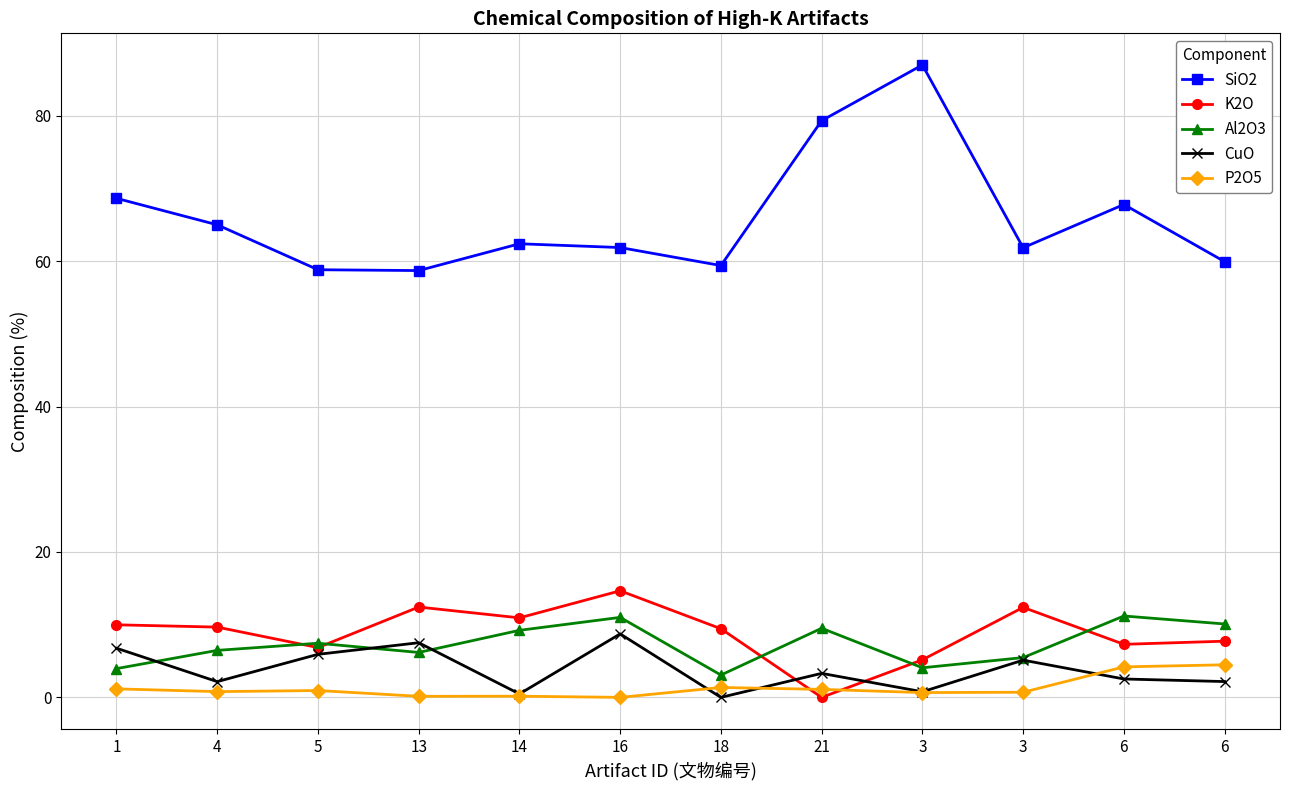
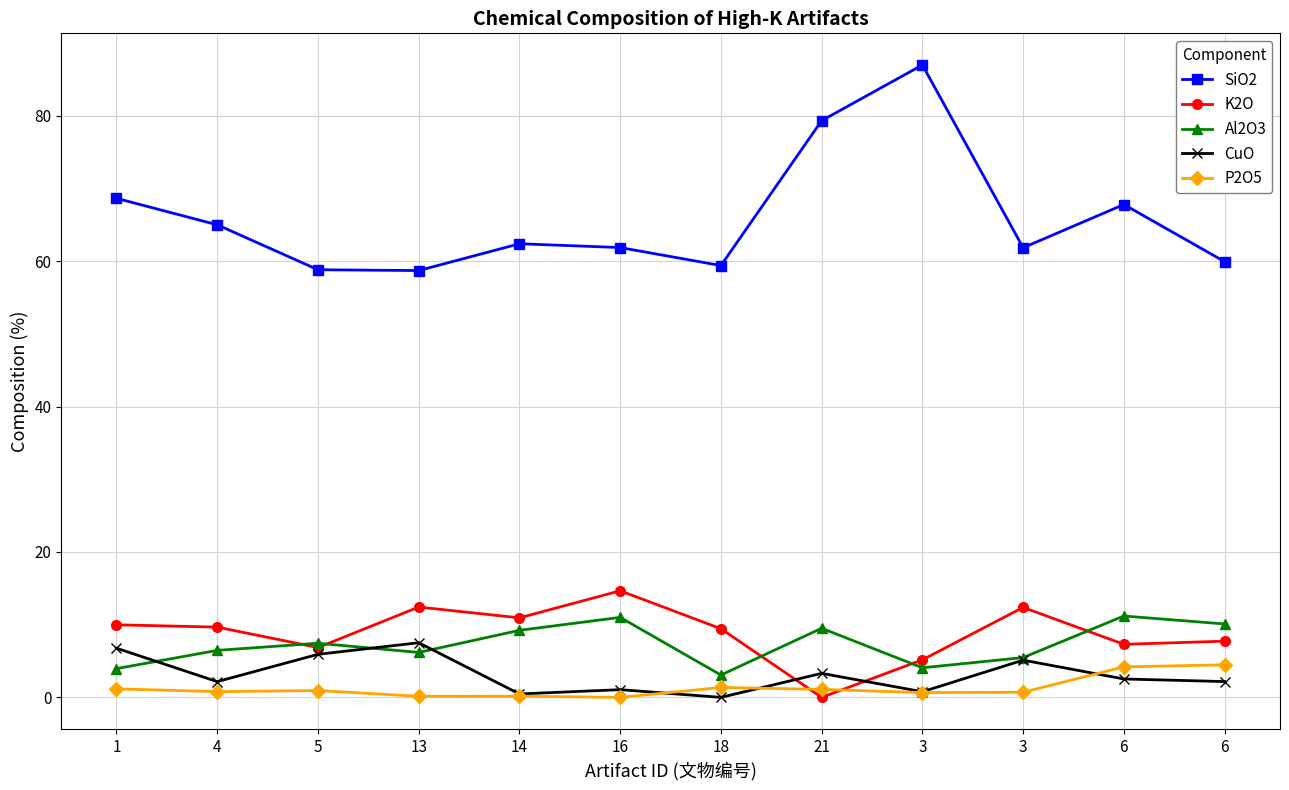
  {
    "SiO2": {
      "1": 69,
      "4": 65,
      "5": 59,
      "13": 59,
      "14": 62,
      "16": 62,
      "18": 59,
      "21": 79
    },
    "K2O": {
      "1": 10,
      "4": 10,
      "5": 7,
      "13": 12,
      "14": 11,
      "16": 15,
      "18": 9,
      "21": 0
    },
    "Al2O3": {
      "1": 4,
      "4": 6,
      "5": 7,
      "13": 6,
      "14": 9,
      "16": 11,
      "18": 3,
      "21": 10
    },
    "CuO": {
      "1": 7,
      "4": 2,
      "5": 6,
      "13": 8,
-     "16": 9,
+     "16": 1,
      "18": 0,
      "21": 3
    },
    "P2O5": {
      "1": 1,
      "4": 1,
      "5": 1,
      "13": 0,
      "16": 0,
      "18": 1,
      "21": 1
    }
  }
